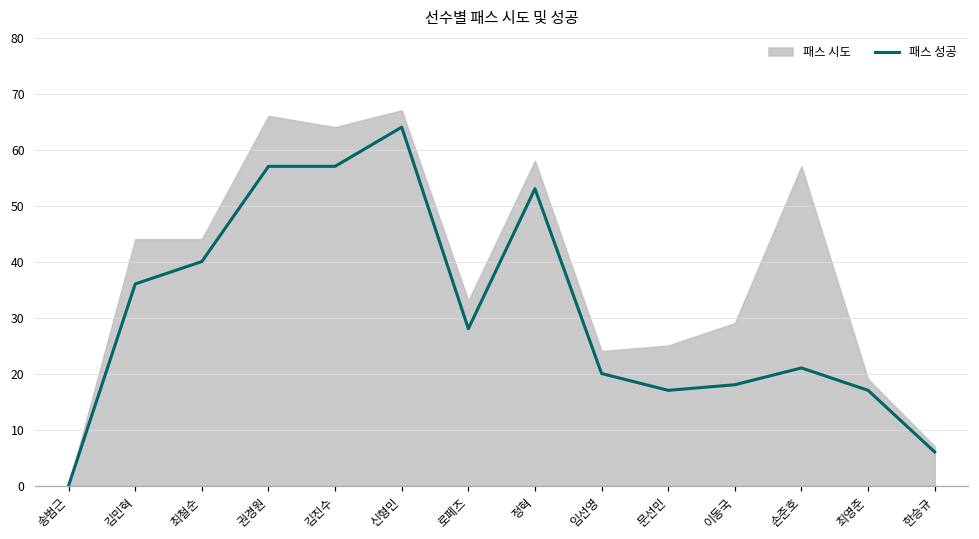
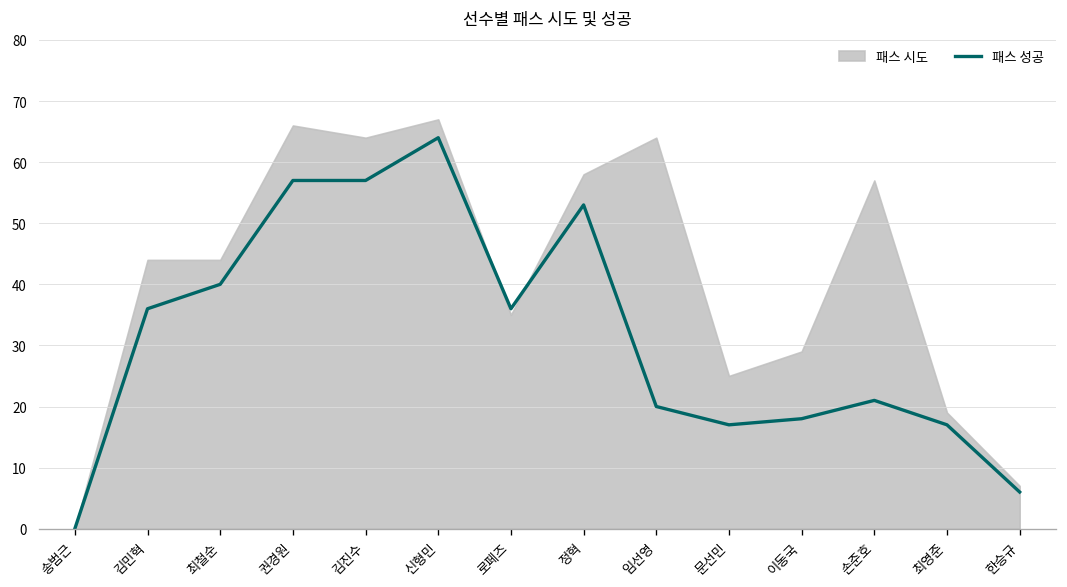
  {
    "패스 성공": {
      "김민혁": 36,
      "최철순": 40,
      "권경원": 57,
      "김진수": 57,
      "신형민": 64,
-     "로페즈": 28,
+     "로페즈": 36,
      "정혁": 53,
      "임선영": 20,
      "문선민": 17,
      "이동국": 18,
      "손준호": 21,
      "최영준": 17,
      "한승규": 6
    },
    "패스 시도": {
      "김민혁": 44,
      "최철순": 44,
      "권경원": 66,
      "김진수": 64,
      "신형민": 67,
-     "로페즈": 33,
+     "로페즈": 35,
      "정혁": 58,
-     "임선영": 24,
+     "임선영": 64,
      "문선민": 25,
      "이동국": 29,
      "손준호": 57,
      "최영준": 19,
      "한승규": 7
    }
  }
